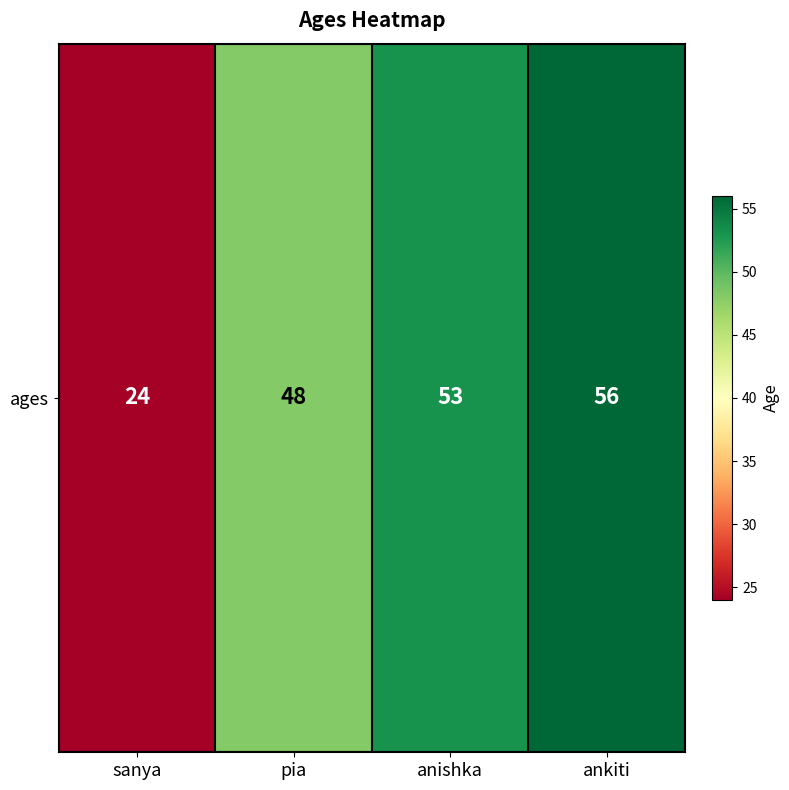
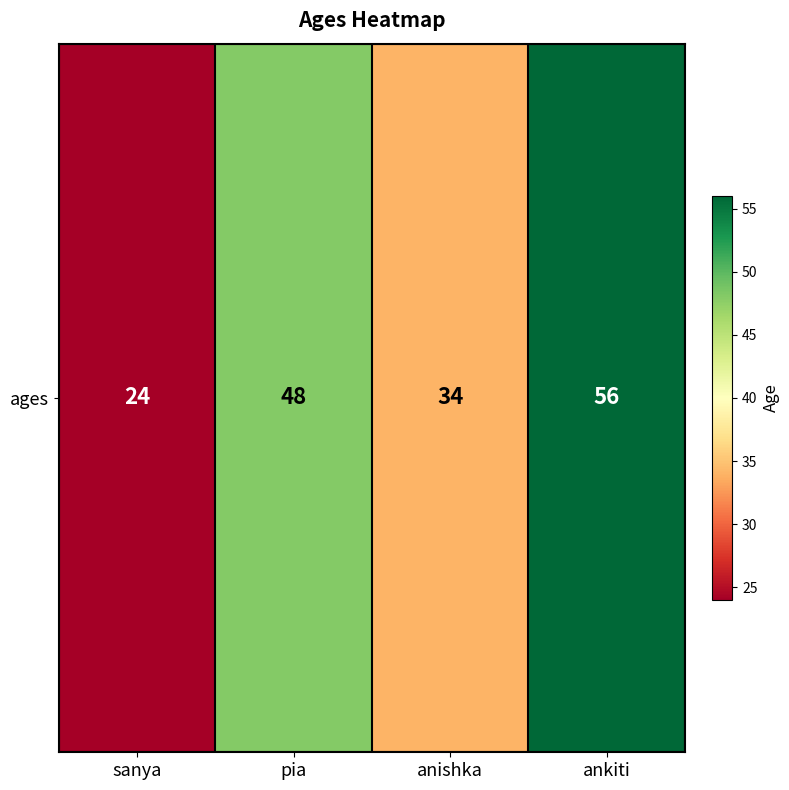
  {
    "ages": {
      "sanya": 24,
      "pia": 48,
-     "anishka": 53,
+     "anishka": 34,
      "ankiti": 56
    }
  }
